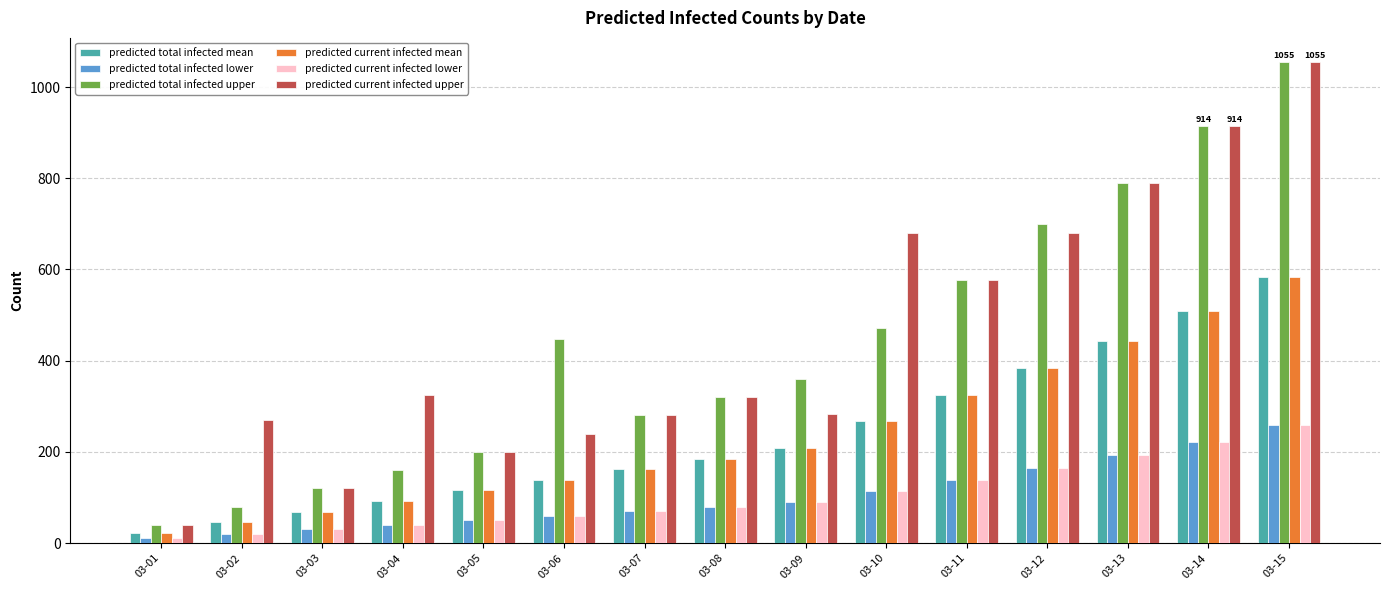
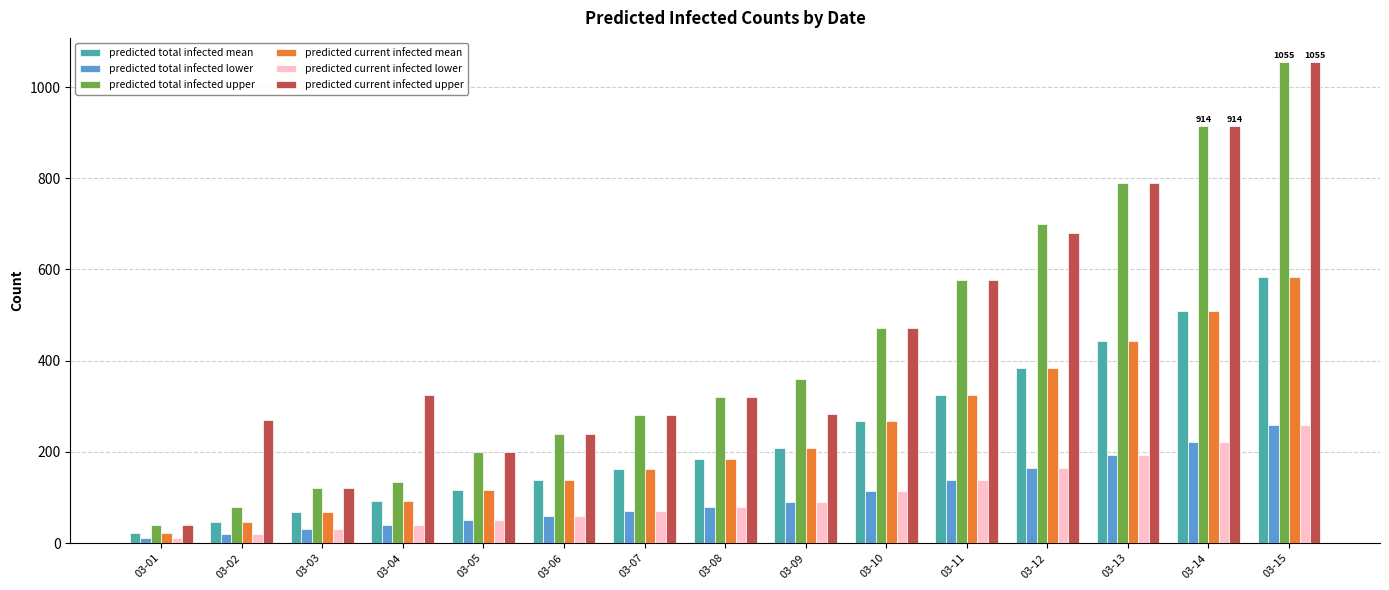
  {
    "predicted total infected upper": {
      "03-01": 40,
      "03-02": 80,
      "03-03": 120,
-     "03-04": 160,
+     "03-04": 130,
      "03-05": 200,
-     "03-06": 450,
+     "03-06": 240,
      "03-07": 280,
      "03-08": 320,
      "03-09": 360,
      "03-10": 470,
      "03-11": 580,
      "03-12": 700,
      "03-13": 790
    },
    "predicted current infected mean": {
      "03-01": 20,
      "03-02": 50,
      "03-03": 70,
      "03-04": 90,
      "03-05": 120,
      "03-06": 140,
      "03-07": 160,
      "03-08": 190,
      "03-09": 210,
      "03-10": 270,
      "03-11": 330,
      "03-12": 380,
      "03-13": 440,
      "03-14": 510,
      "03-15": 580
    },
    "predicted current infected lower": {
      "03-01": 10,
      "03-02": 20,
      "03-03": 30,
      "03-04": 40,
      "03-05": 50,
      "03-06": 60,
      "03-07": 70,
      "03-08": 80,
      "03-09": 90,
      "03-10": 120,
      "03-11": 140,
      "03-12": 170,
      "03-13": 190,
      "03-14": 220,
      "03-15": 260
    },
    "predicted current infected upper": {
      "03-01": 40,
      "03-02": 270,
      "03-03": 120,
      "03-04": 320,
      "03-05": 200,
      "03-06": 240,
      "03-07": 280,
      "03-08": 320,
      "03-09": 280,
-     "03-10": 680,
+     "03-10": 470,
      "03-11": 580,
      "03-12": 680,
      "03-13": 790
    }
  }
